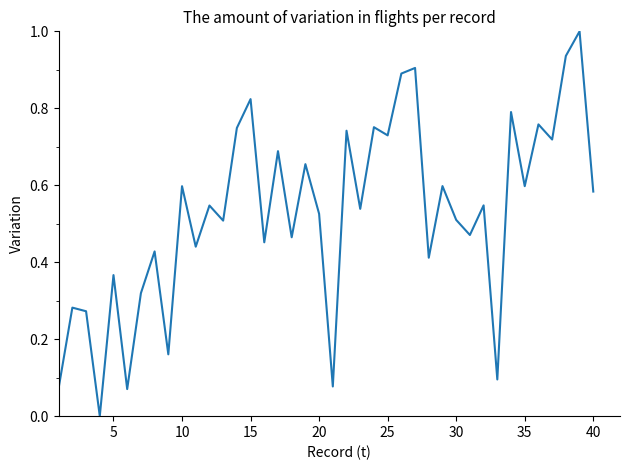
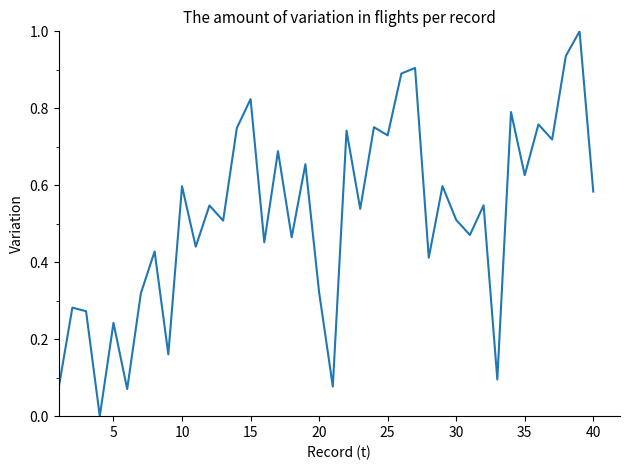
  {
-   "5": 0.37,
+   "5": 0.24,
    "10": 0.60,
    "15": 0.82,
-   "20": 0.53,
+   "20": 0.32,
    "25": 0.73,
    "30": 0.51,
-   "35": 0.60,
+   "35": 0.63,
    "40": 0.58
  }
